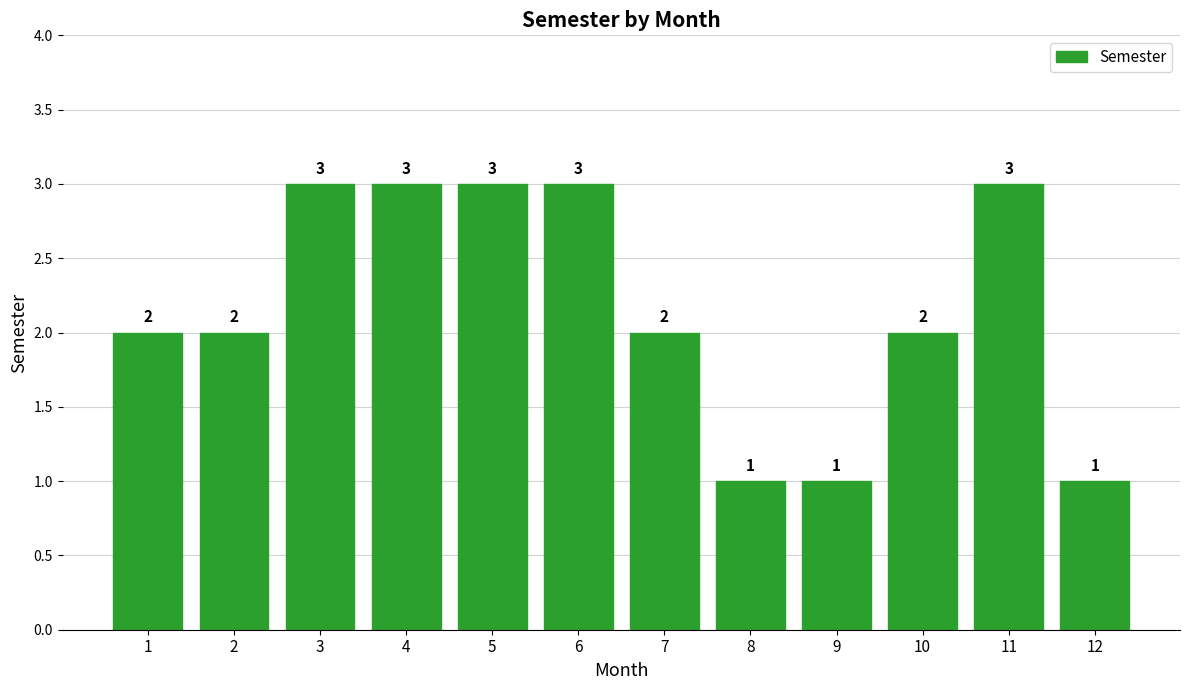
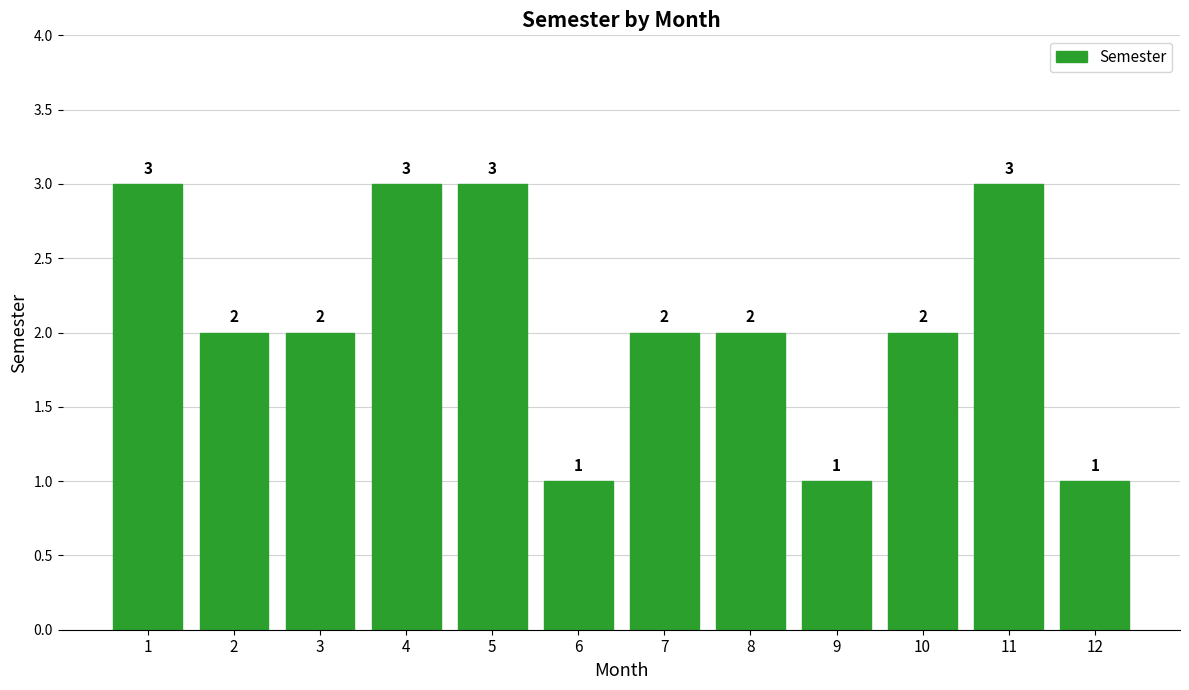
  {
-   "1": 2,
+   "1": 3,
    "2": 2,
-   "3": 3,
+   "3": 2,
    "4": 3,
    "5": 3,
-   "6": 3,
+   "6": 1,
    "7": 2,
-   "8": 1,
+   "8": 2,
    "9": 1,
    "10": 2,
    "11": 3,
    "12": 1
  }
